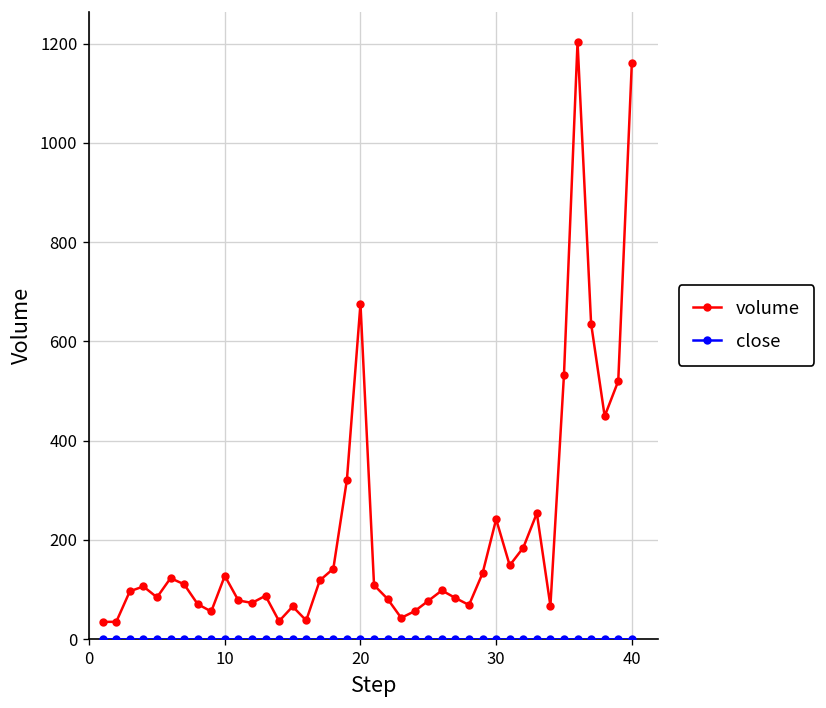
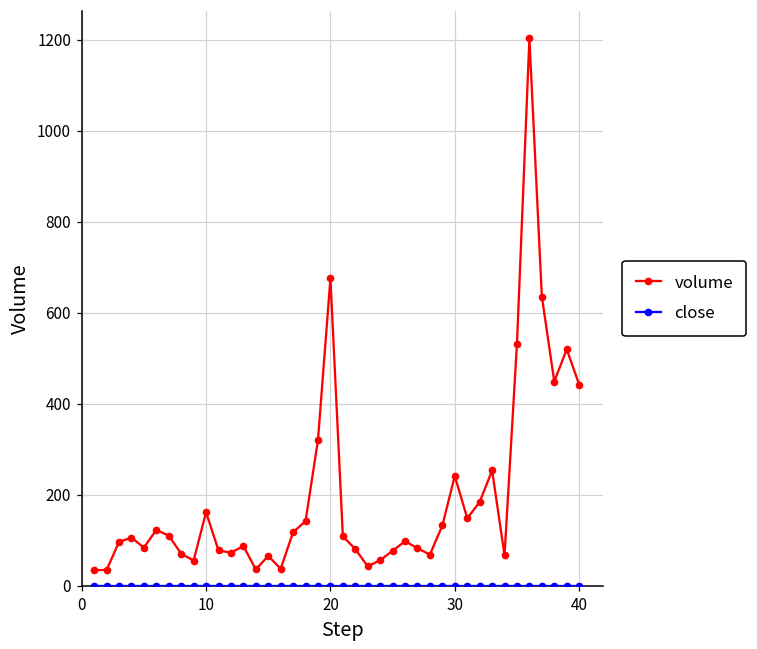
  {
    "volume": {
-     "10": 130,
+     "10": 160,
      "20": 680,
      "30": 240,
-     "40": 1160
+     "40": 440
    },
    "close": {
      "10": 0,
      "20": 0,
      "30": 0,
      "40": 0
    }
  }
